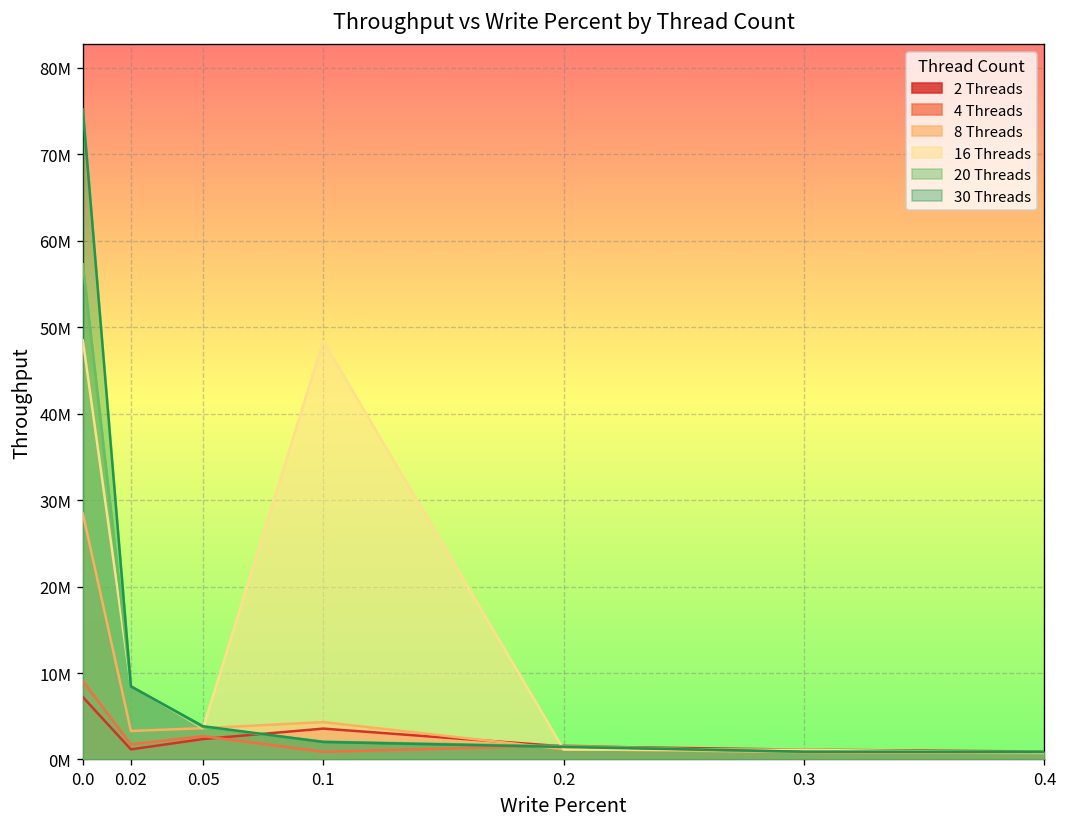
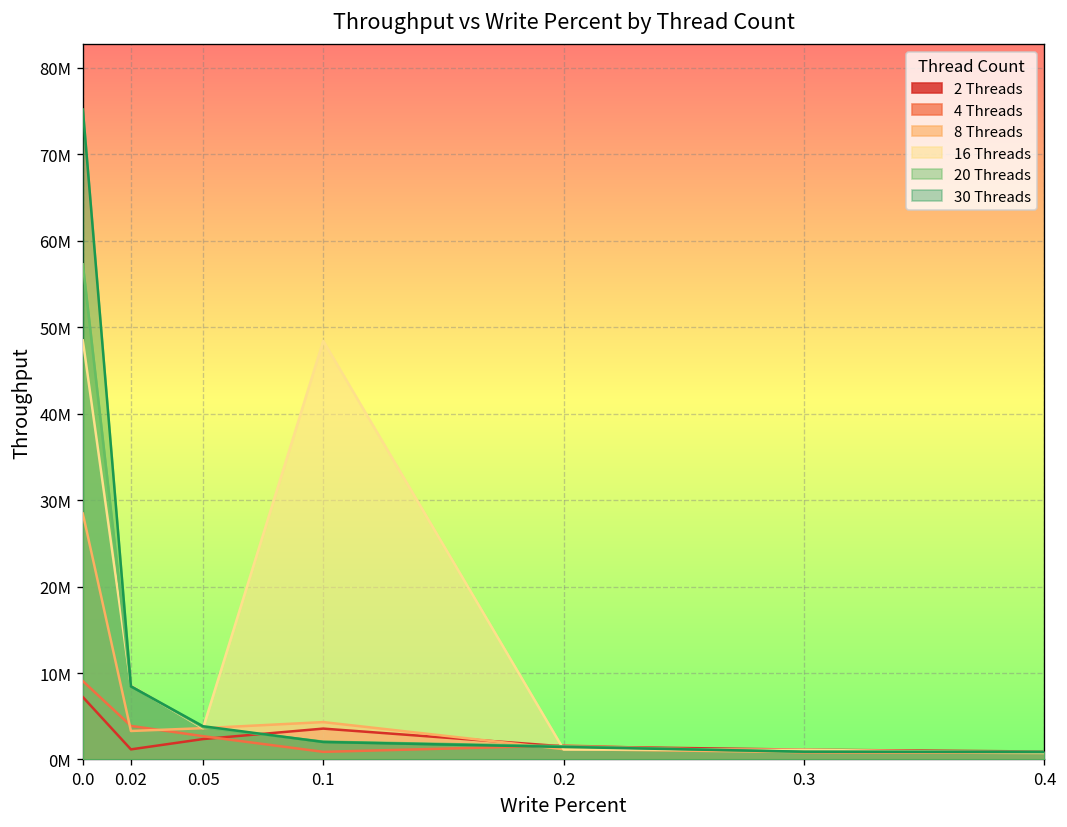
  {
    "2 Threads": {
      "0.0": 7000000,
      "0.02": 1000000,
      "0.1": 4000000
    },
    "4 Threads": {
      "0.0": 9000000,
-     "0.02": 2000000,
+     "0.02": 4000000,
      "0.1": 1000000
    },
    "8 Threads": {
      "0.0": 28000000,
      "0.02": 3000000,
      "0.1": 4000000
    },
    "16 Threads": {
      "0.0": 48000000,
      "0.1": 48000000
    }
  }
